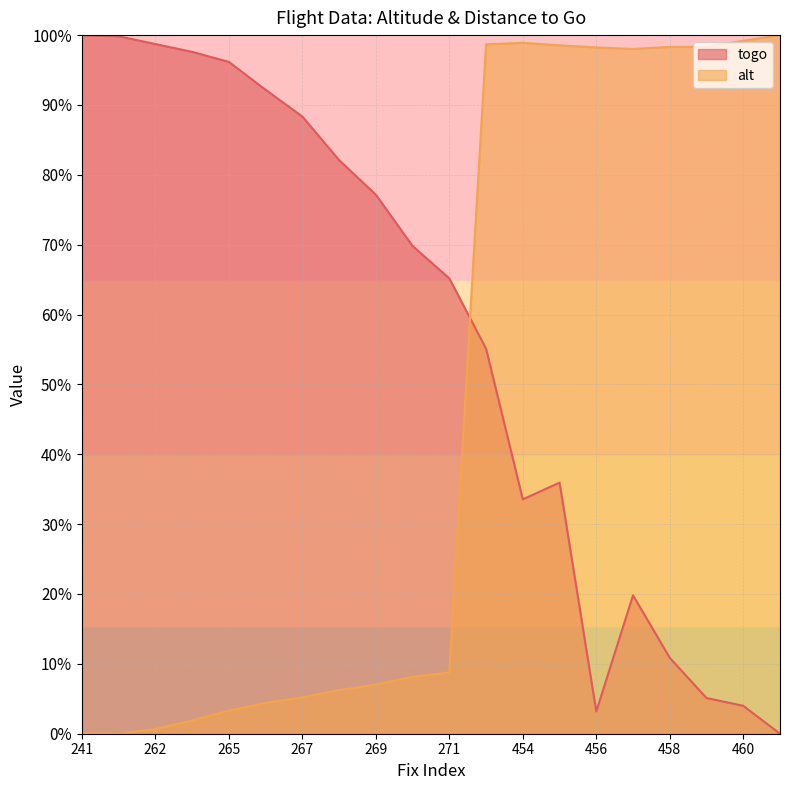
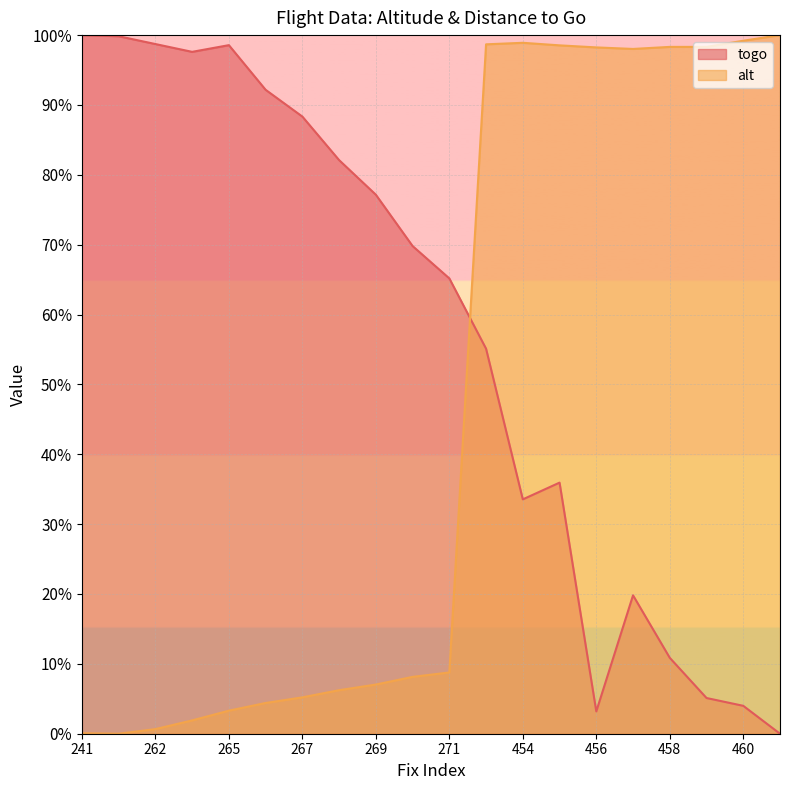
  {
    "togo": {
      "241": "100%",
      "262": "99%",
-     "265": "96%",
+     "265": "99%",
      "267": "88%",
      "269": "77%",
      "271": "65%",
      "454": "34%",
      "456": "3%",
      "458": "11%",
      "460": "4%"
    },
    "alt": {
      "241": "0%",
      "262": "1%",
      "265": "3%",
      "267": "5%",
      "269": "7%",
      "271": "9%",
      "454": "99%",
      "456": "98%",
      "458": "98%",
      "460": "99%"
    }
  }
